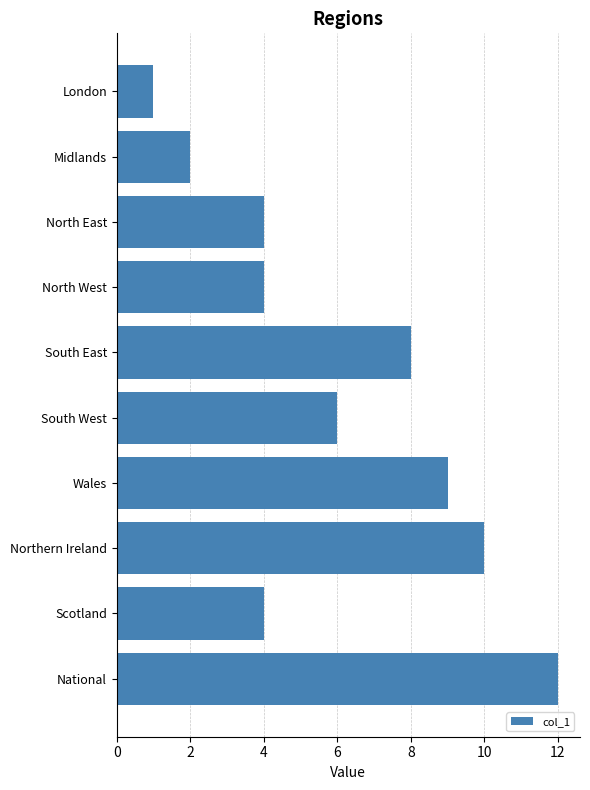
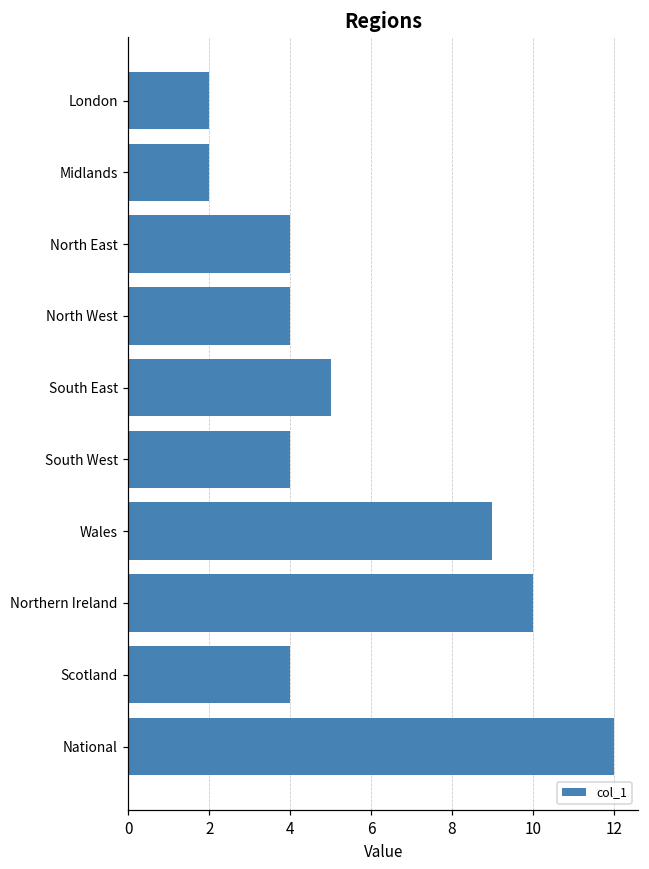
  {
-   "London": 1,
+   "London": 2,
    "Midlands": 2,
    "North East": 4,
    "North West": 4,
-   "South East": 8,
-   "South West": 6,
+   "South East": 5,
+   "South West": 4,
    "Wales": 9,
    "Northern Ireland": 10,
    "Scotland": 4,
    "National": 12
  }
